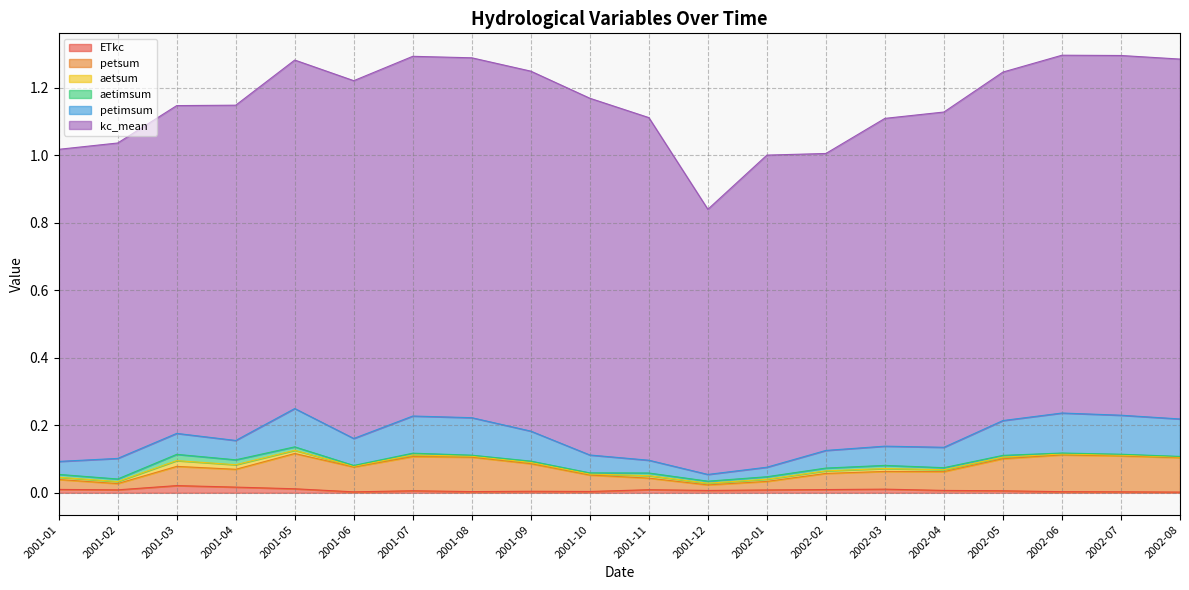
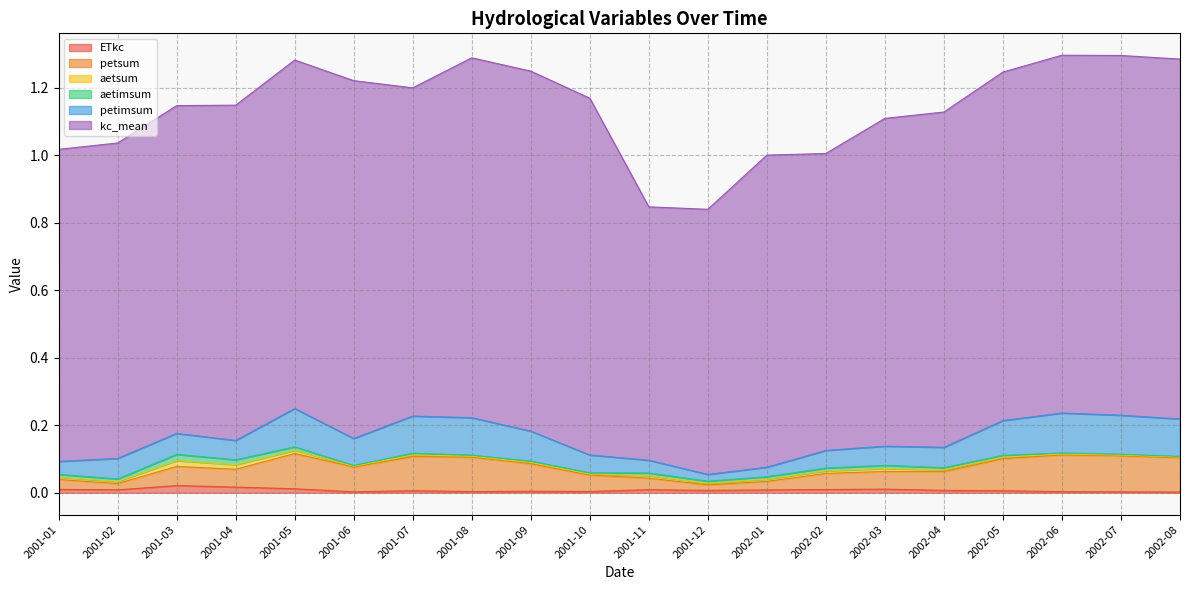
  {
    "aetsum": {
      "2001-03": 0.02,
      "2001-04": 0.01,
      "2001-05": 0.01,
      "2002-03": 0.01
    },
    "aetimsum": {
      "2001-01": 0.01,
      "2001-02": 0.01,
      "2001-03": 0.02,
      "2001-04": 0.01,
      "2001-05": 0.01,
      "2001-11": 0.01,
      "2002-02": 0.01,
      "2002-03": 0.01
    },
    "petimsum": {
      "2001-01": 0.04,
      "2001-02": 0.06,
      "2001-03": 0.06,
      "2001-04": 0.06,
      "2001-05": 0.11,
      "2001-06": 0.08,
      "2001-07": 0.11,
      "2001-08": 0.11,
      "2001-09": 0.09,
      "2001-10": 0.05,
      "2001-11": 0.04,
      "2001-12": 0.02,
      "2002-01": 0.03,
      "2002-02": 0.05,
      "2002-03": 0.06,
      "2002-04": 0.06,
      "2002-05": 0.10,
      "2002-06": 0.12,
      "2002-07": 0.12,
      "2002-08": 0.11
    },
    "kc_mean": {
      "2001-01": 0.92,
      "2001-02": 0.93,
      "2001-03": 0.97,
      "2001-04": 0.99,
      "2001-05": 1.03,
      "2001-06": 1.06,
-     "2001-07": 1.07,
+     "2001-07": 0.97,
      "2001-08": 1.07,
      "2001-09": 1.07,
      "2001-10": 1.06,
-     "2001-11": 1.02,
+     "2001-11": 0.75,
      "2001-12": 0.79,
      "2002-01": 0.92,
      "2002-02": 0.88,
      "2002-03": 0.97,
      "2002-04": 0.99,
      "2002-05": 1.03,
      "2002-06": 1.06,
      "2002-07": 1.07,
      "2002-08": 1.07
    }
  }
